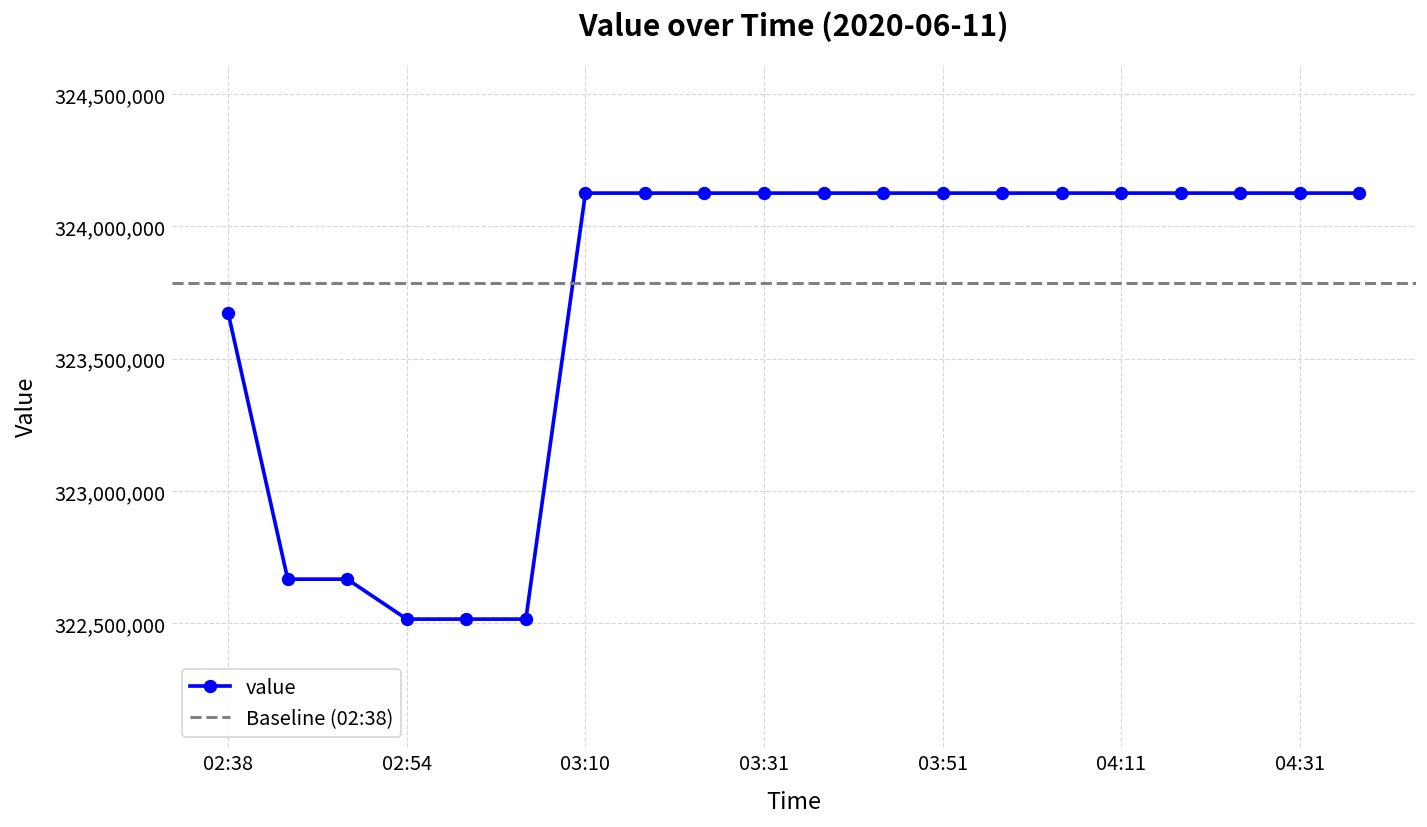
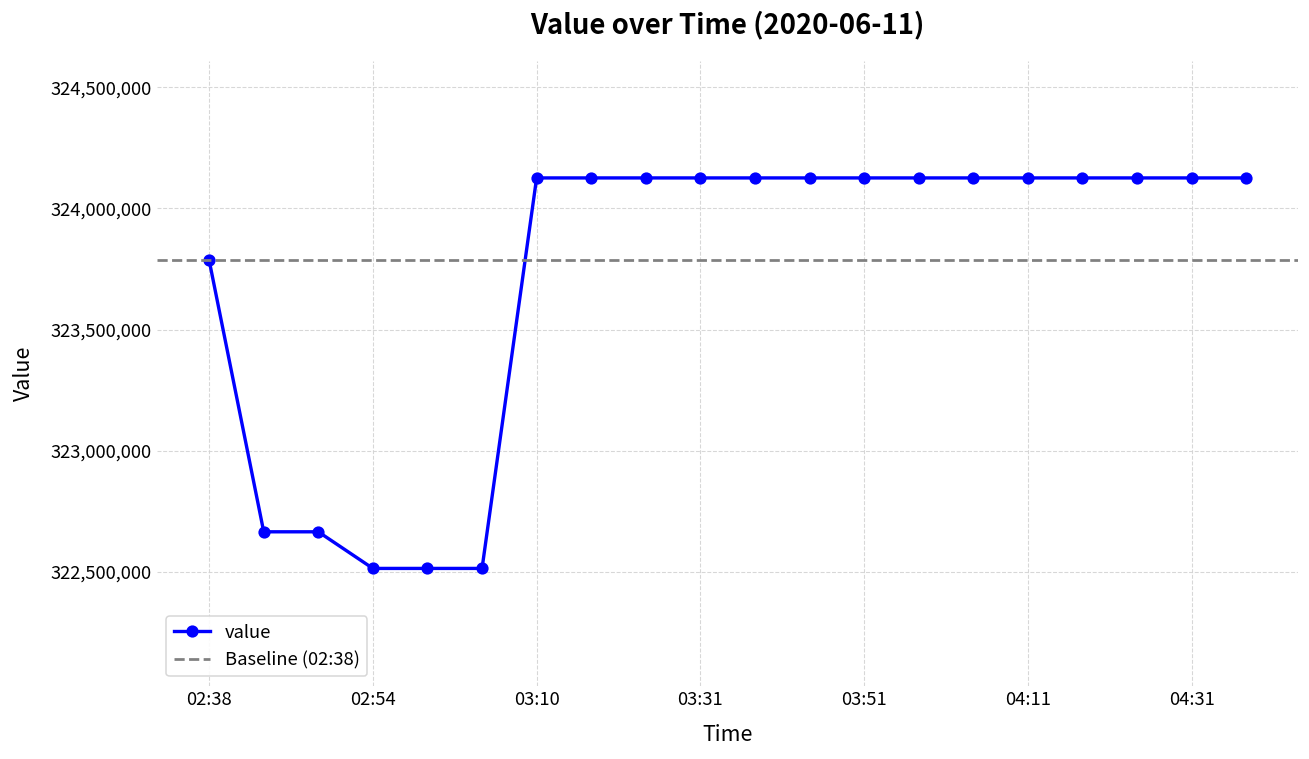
  {
-   "02:38": "323,670,000",
+   "02:38": "323,790,000",
    "02:54": "322,510,000",
    "03:10": "324,130,000",
    "03:31": "324,130,000",
    "03:51": "324,130,000",
    "04:11": "324,130,000",
    "04:31": "324,130,000"
  }
